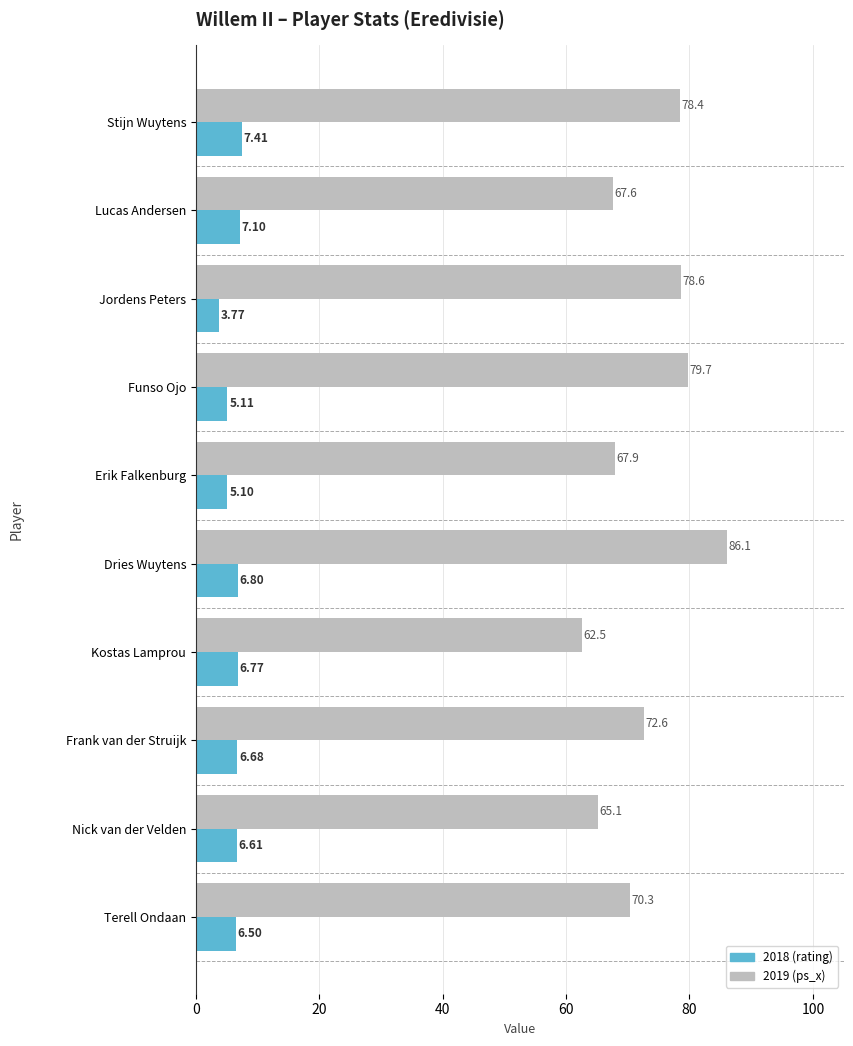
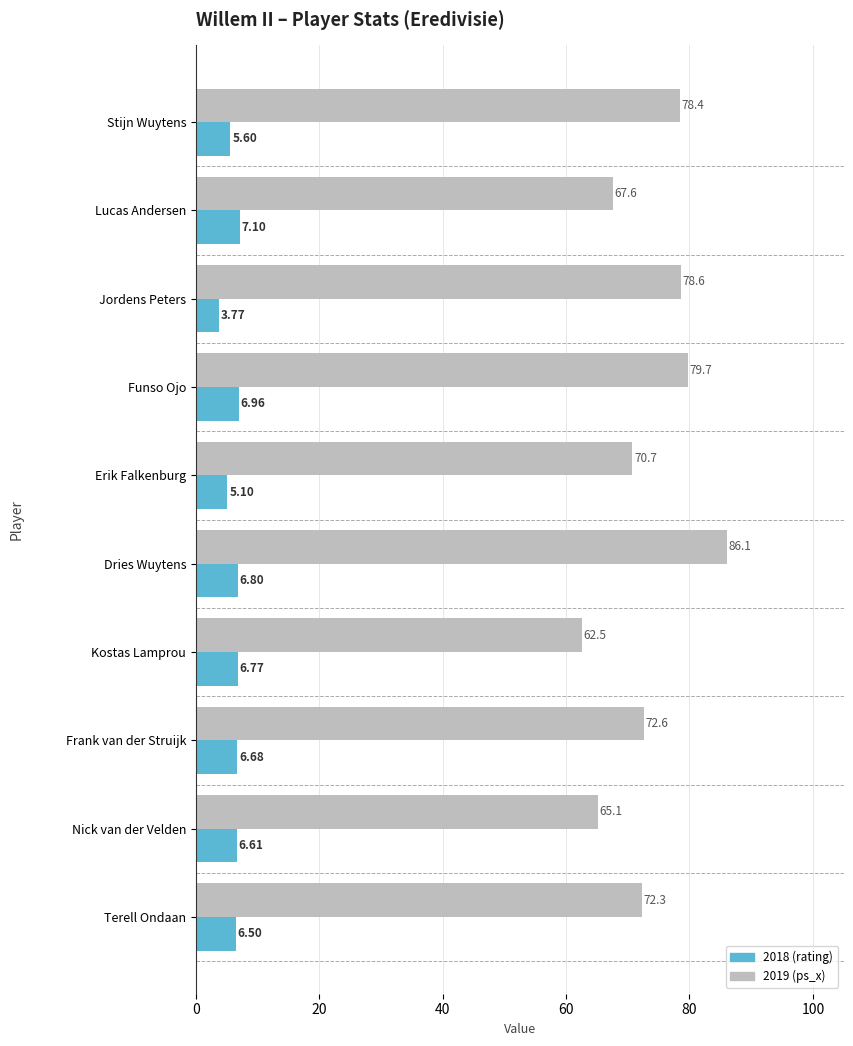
  {
    "2018 (rating)": {
-     "Stijn Wuytens": 7.41,
+     "Stijn Wuytens": 5.60,
      "Lucas Andersen": 7.10,
      "Jordens Peters": 3.77,
-     "Funso Ojo": 5.11,
+     "Funso Ojo": 6.96,
      "Erik Falkenburg": 5.10,
      "Dries Wuytens": 6.80,
      "Kostas Lamprou": 6.77,
      "Frank van der Struijk": 6.68,
      "Nick van der Velden": 6.61,
      "Terell Ondaan": 6.50
    },
    "2019 (ps_x)": {
      "Stijn Wuytens": 78.4,
      "Lucas Andersen": 67.6,
      "Jordens Peters": 78.6,
      "Funso Ojo": 79.7,
-     "Erik Falkenburg": 67.9,
+     "Erik Falkenburg": 70.7,
      "Dries Wuytens": 86.1,
      "Kostas Lamprou": 62.5,
      "Frank van der Struijk": 72.6,
      "Nick van der Velden": 65.1,
-     "Terell Ondaan": 70.3
+     "Terell Ondaan": 72.3
    }
  }
